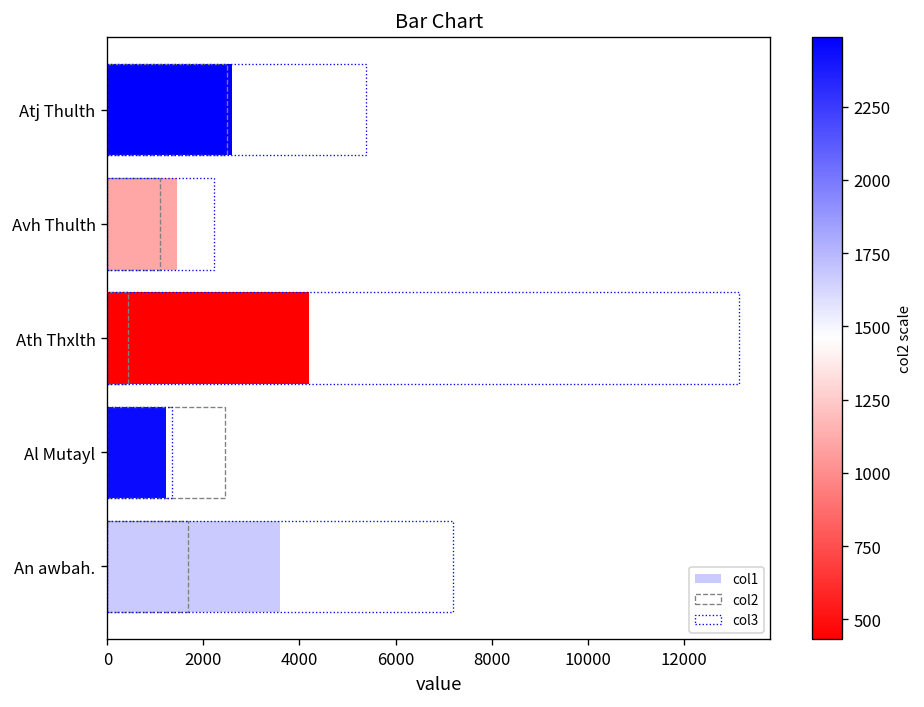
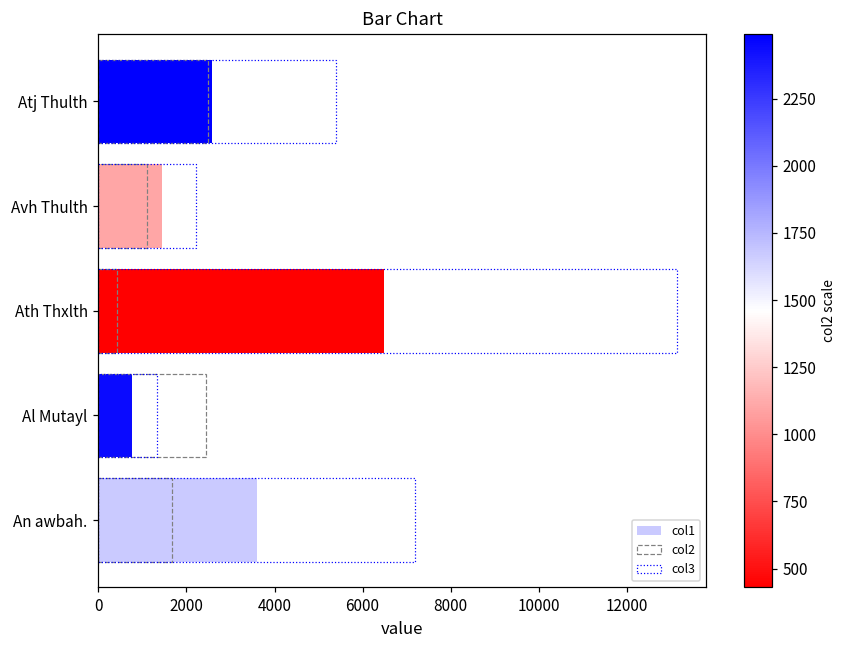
  {
    "col1": {
-     "Ath Thxlth": 4200,
-     "Al Mutayl": 1200
+     "Ath Thxlth": 6500,
+     "Al Mutayl": 800
    }
  }
